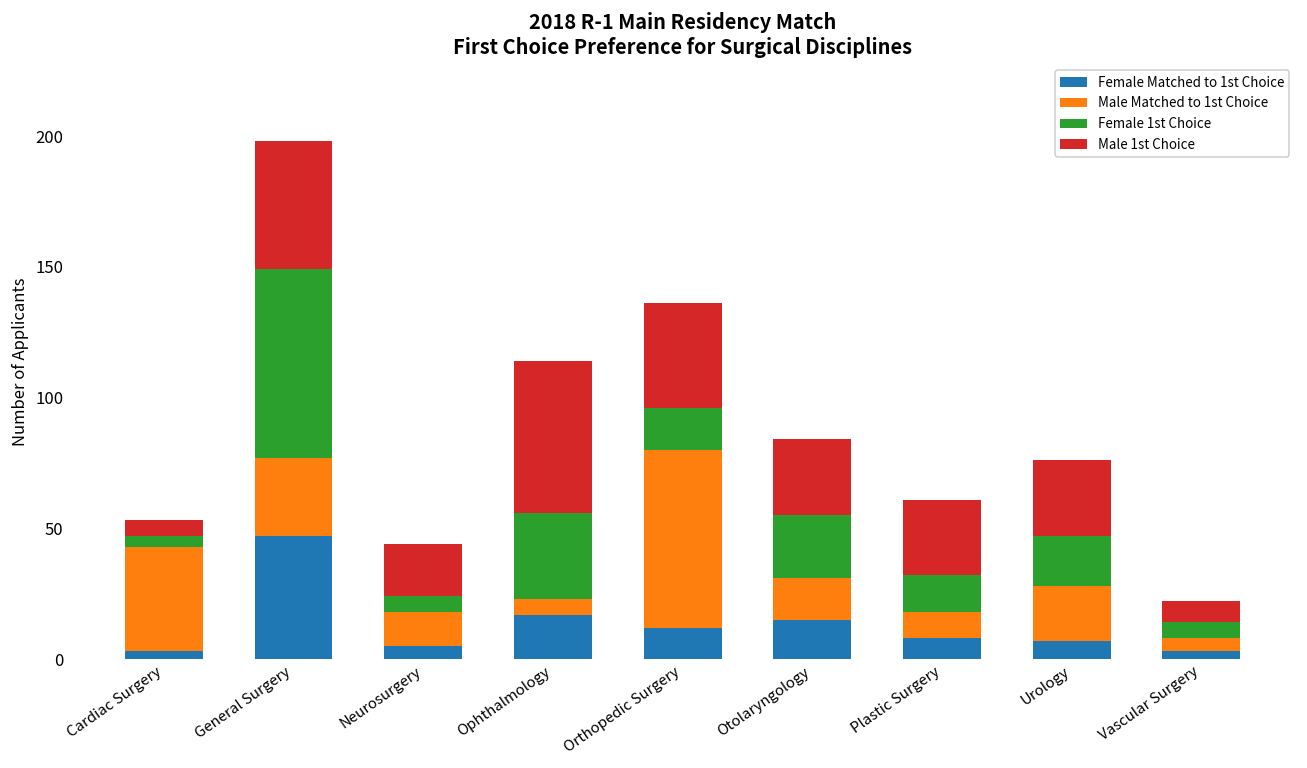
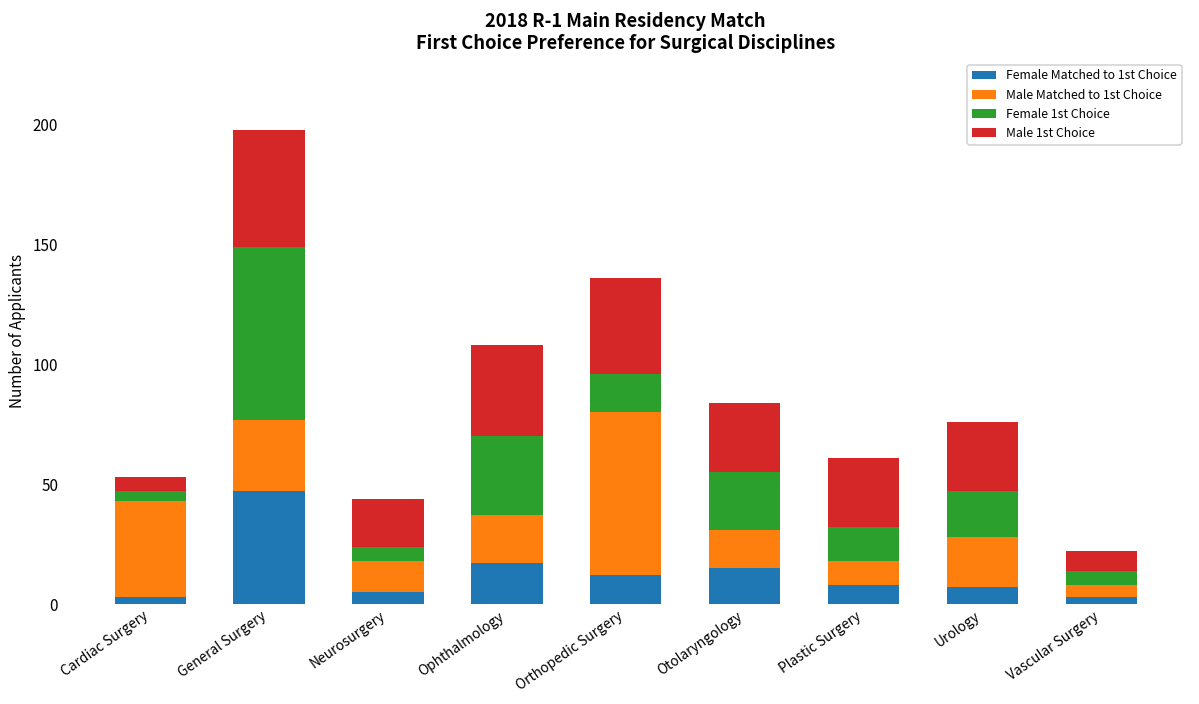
  {
    "Female Matched to 1st Choice": {
      "Cardiac Surgery": 3,
      "General Surgery": 47,
      "Neurosurgery": 5,
      "Ophthalmology": 17,
      "Orthopedic Surgery": 12,
      "Otolaryngology": 15,
      "Plastic Surgery": 8,
      "Urology": 7,
      "Vascular Surgery": 3
    },
    "Male Matched to 1st Choice": {
      "Cardiac Surgery": 40,
      "General Surgery": 30,
      "Neurosurgery": 13,
-     "Ophthalmology": 6,
+     "Ophthalmology": 20,
      "Orthopedic Surgery": 68,
      "Otolaryngology": 16,
      "Plastic Surgery": 10,
      "Urology": 21,
      "Vascular Surgery": 5
    },
    "Female 1st Choice": {
      "Cardiac Surgery": 4,
      "General Surgery": 72,
      "Neurosurgery": 6,
      "Ophthalmology": 33,
      "Orthopedic Surgery": 16,
      "Otolaryngology": 24,
      "Plastic Surgery": 14,
      "Urology": 19,
      "Vascular Surgery": 6
    },
    "Male 1st Choice": {
      "Cardiac Surgery": 6,
      "General Surgery": 49,
      "Neurosurgery": 20,
-     "Ophthalmology": 58,
+     "Ophthalmology": 38,
      "Orthopedic Surgery": 40,
      "Otolaryngology": 29,
      "Plastic Surgery": 29,
      "Urology": 29,
      "Vascular Surgery": 8
    }
  }
